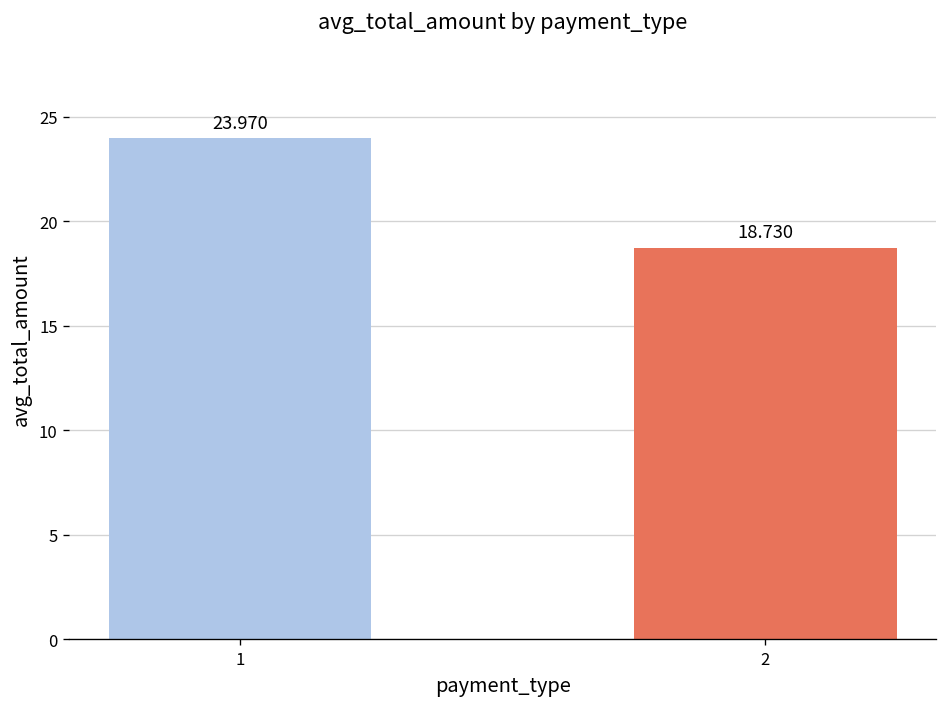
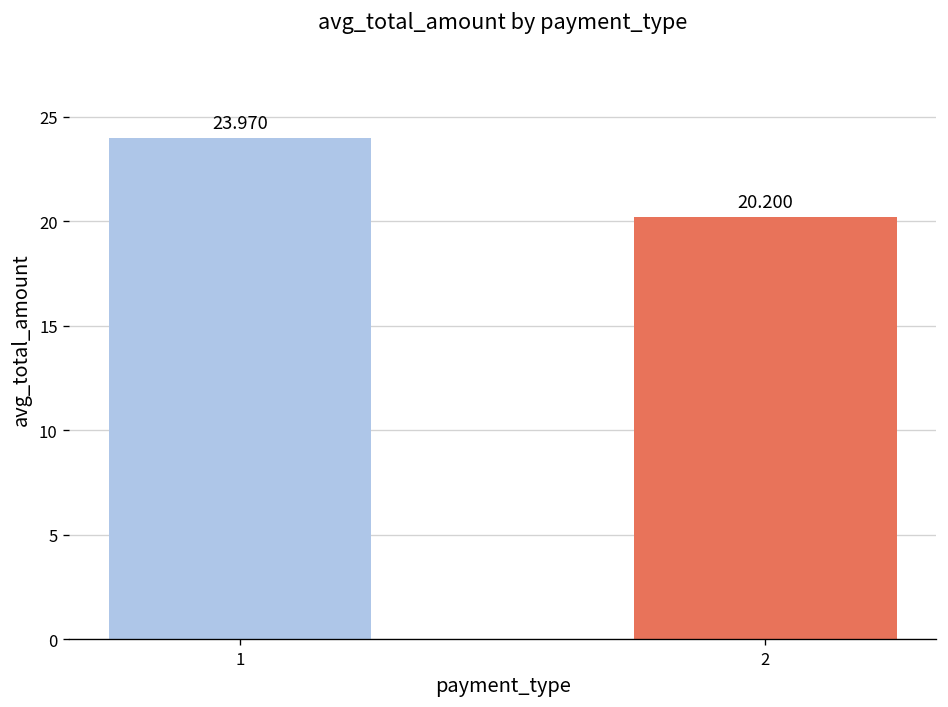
  {
    "1": 23.970,
-   "2": 18.730
+   "2": 20.200
  }
